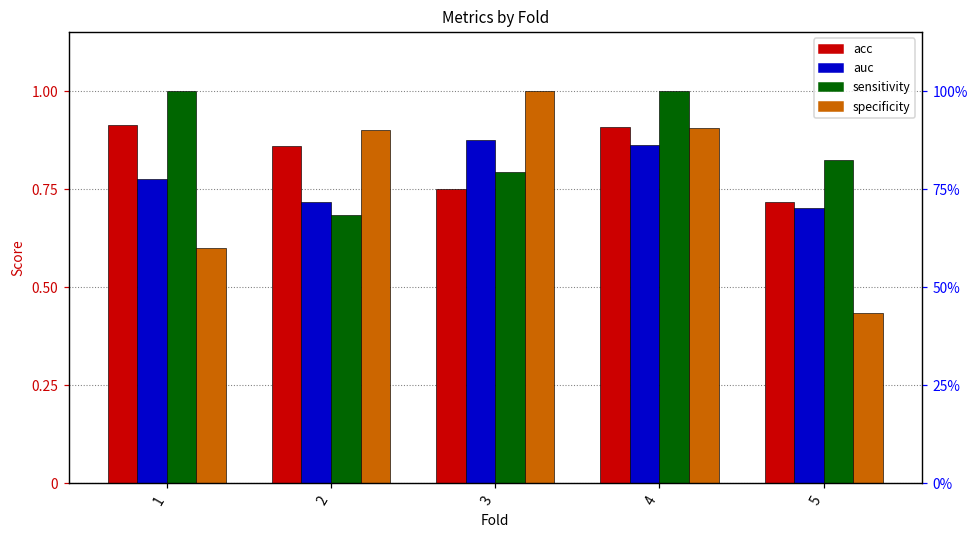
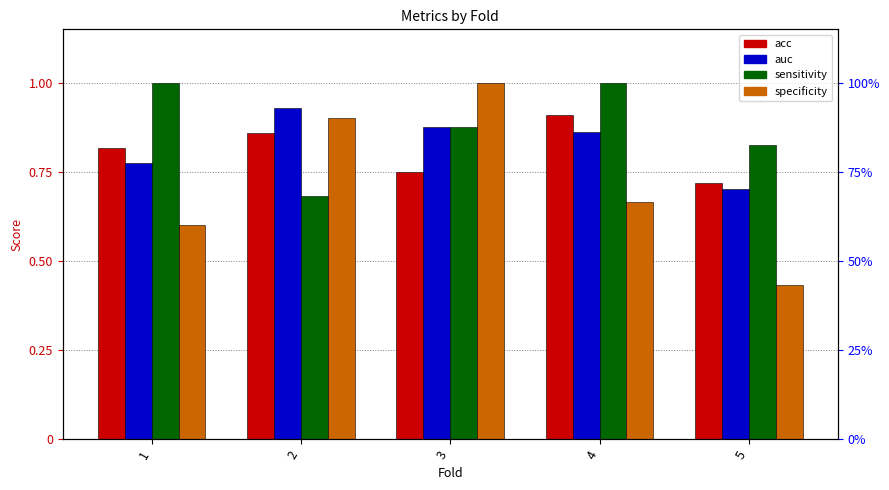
  {
    "acc": {
-     "1": 0.91,
+     "1": 0.82,
      "2": 0.86,
      "3": 0.75,
      "4": 0.91,
      "5": 0.72
    },
    "auc": {
      "1": 0.78,
-     "2": 0.72,
+     "2": 0.93,
      "3": 0.88,
      "4": 0.86,
      "5": 0.70
    },
    "sensitivity": {
      "1": 1.00,
      "2": 0.68,
-     "3": 0.79,
+     "3": 0.88,
      "4": 1.00,
      "5": 0.83
    },
    "specificity": {
      "1": 0.60,
      "2": 0.90,
      "3": 1.00,
-     "4": 0.90,
+     "4": 0.67,
      "5": 0.43
    }
  }
